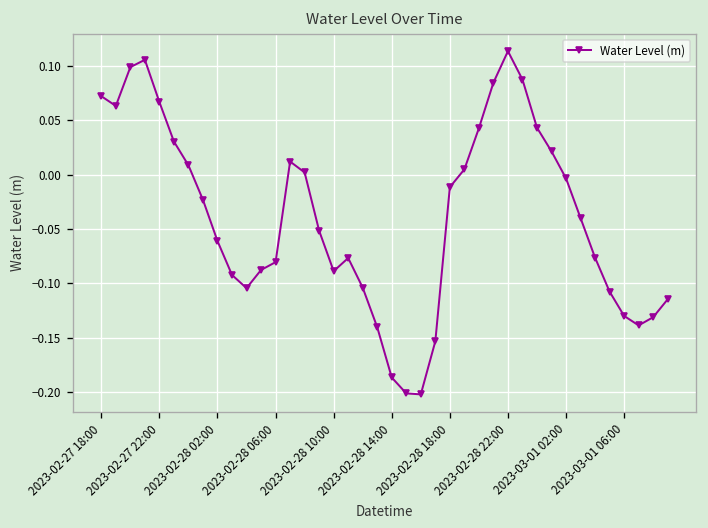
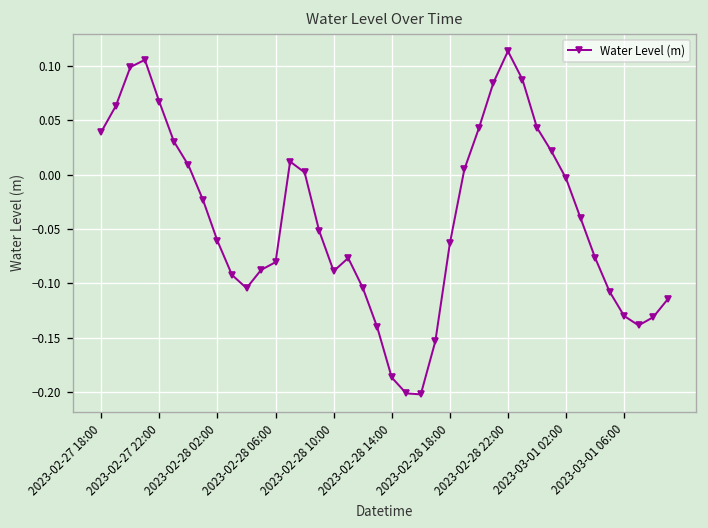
  {
-   "2023-02-27 18:00": 0.07,
+   "2023-02-27 18:00": 0.04,
    "2023-02-27 22:00": 0.07,
    "2023-02-28 02:00": -0.06,
    "2023-02-28 06:00": -0.08,
    "2023-02-28 10:00": -0.09,
    "2023-02-28 14:00": -0.19,
-   "2023-02-28 18:00": -0.01,
+   "2023-02-28 18:00": -0.06,
    "2023-02-28 22:00": 0.11,
    "2023-03-01 02:00": 0.00,
    "2023-03-01 06:00": -0.13
  }
